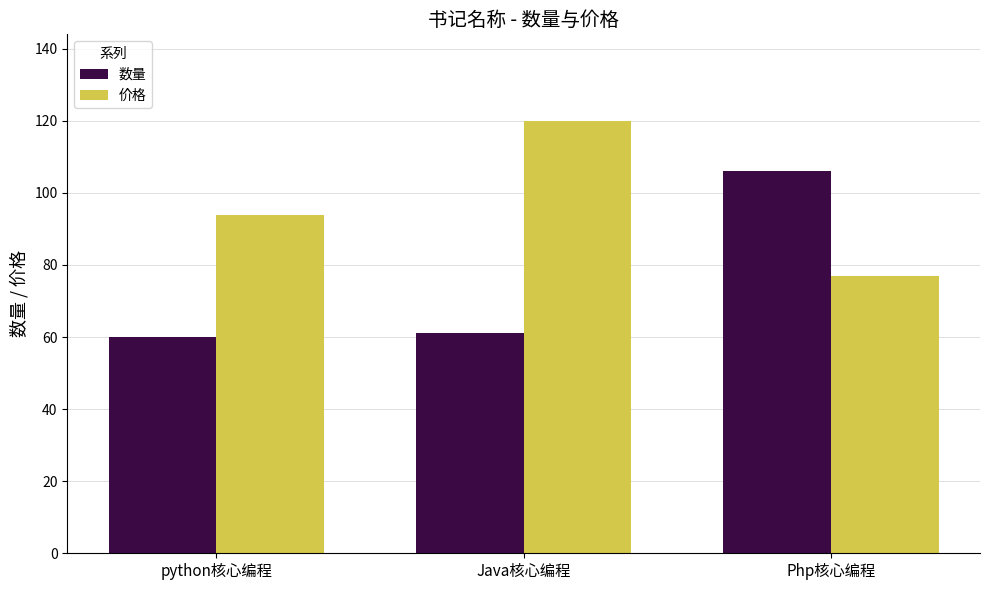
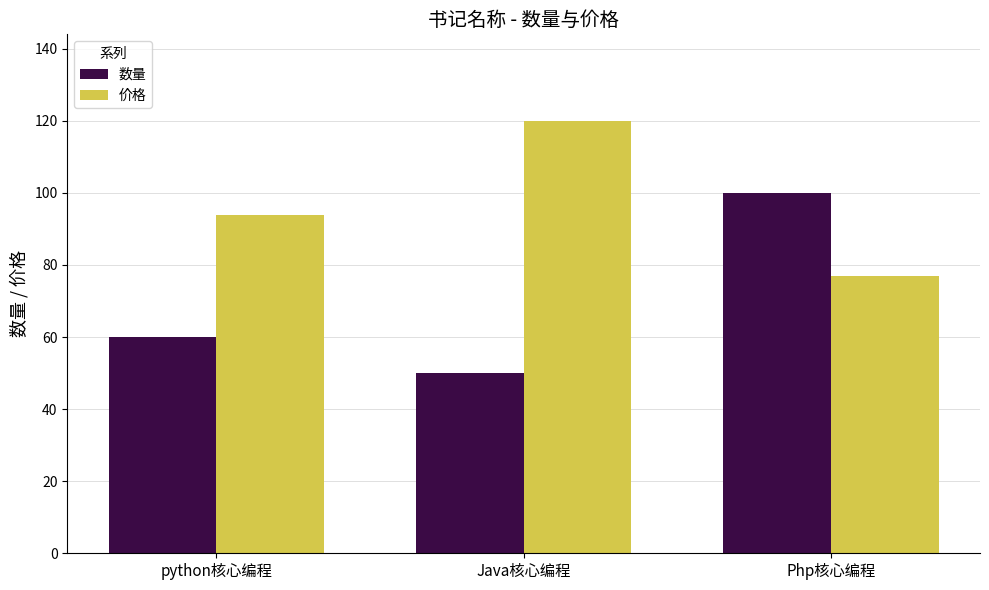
  {
    "数量": {
      "python核心编程": 60,
-     "Java核心编程": 61,
-     "Php核心编程": 106
+     "Java核心编程": 50,
+     "Php核心编程": 100
    },
    "价格": {
      "python核心编程": 94,
      "Java核心编程": 120,
      "Php核心编程": 77
    }
  }
